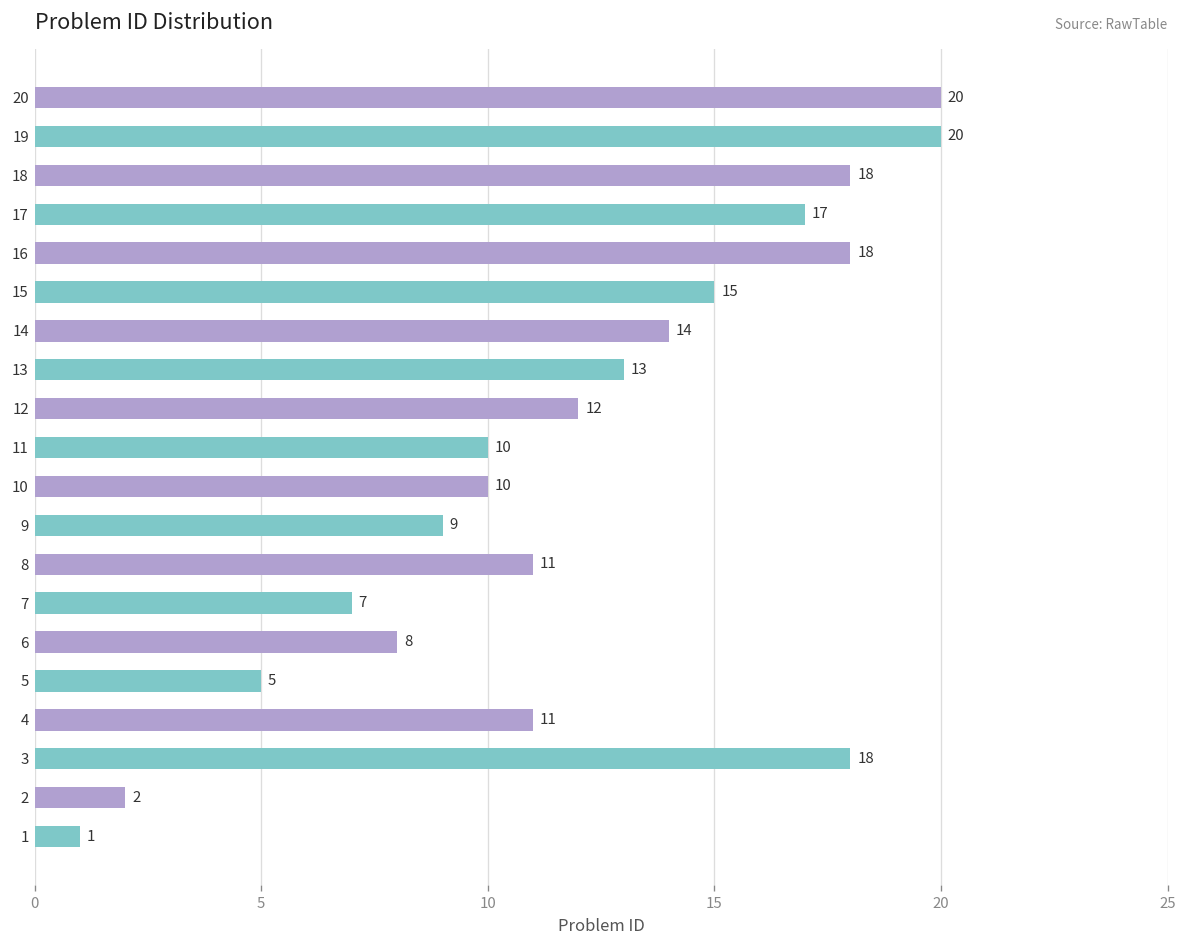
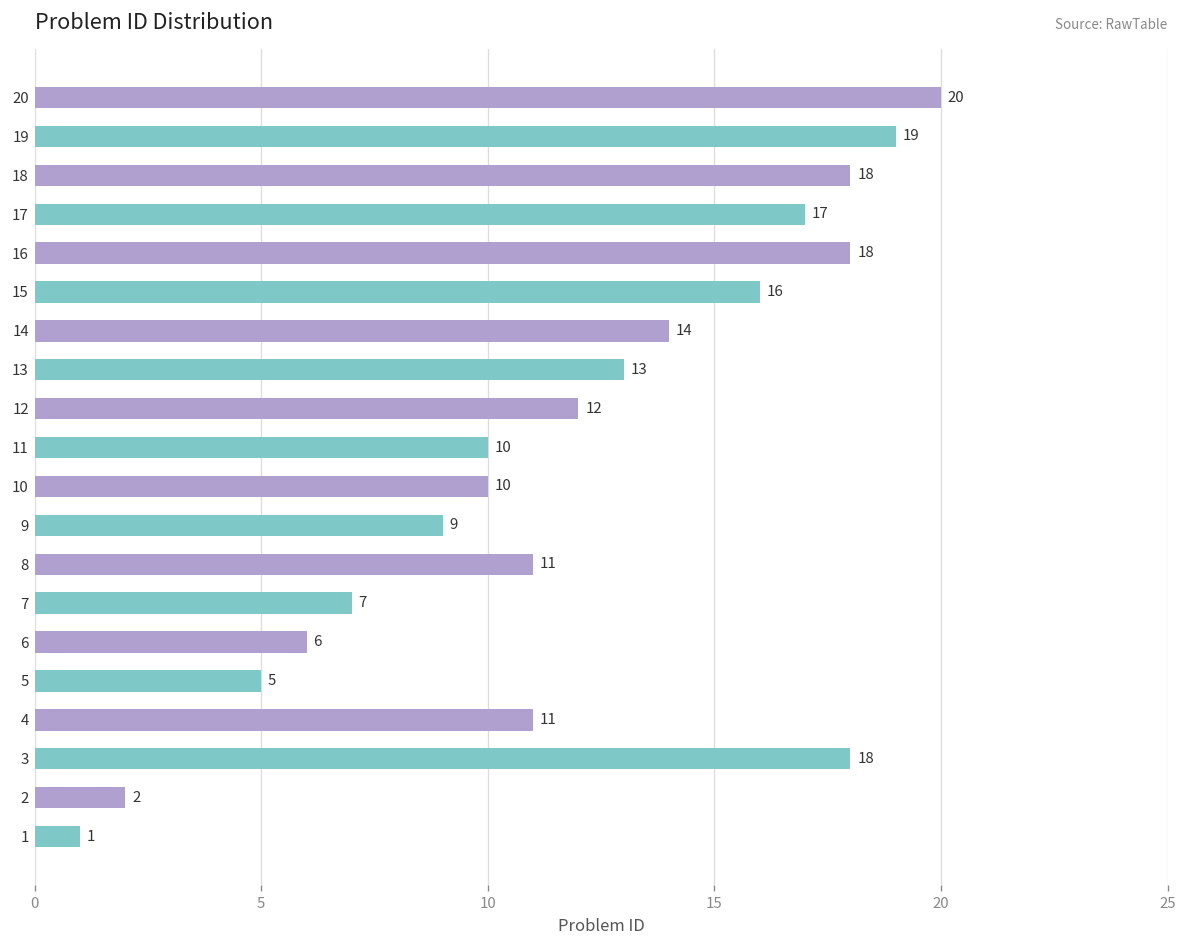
  {
    "20": 20,
-   "19": 20,
+   "19": 19,
    "18": 18,
    "17": 17,
    "16": 18,
-   "15": 15,
+   "15": 16,
    "14": 14,
    "13": 13,
    "12": 12,
    "11": 10,
    "10": 10,
    "9": 9,
    "8": 11,
    "7": 7,
-   "6": 8,
+   "6": 6,
    "5": 5,
    "4": 11,
    "3": 18,
    "2": 2,
    "1": 1
  }
